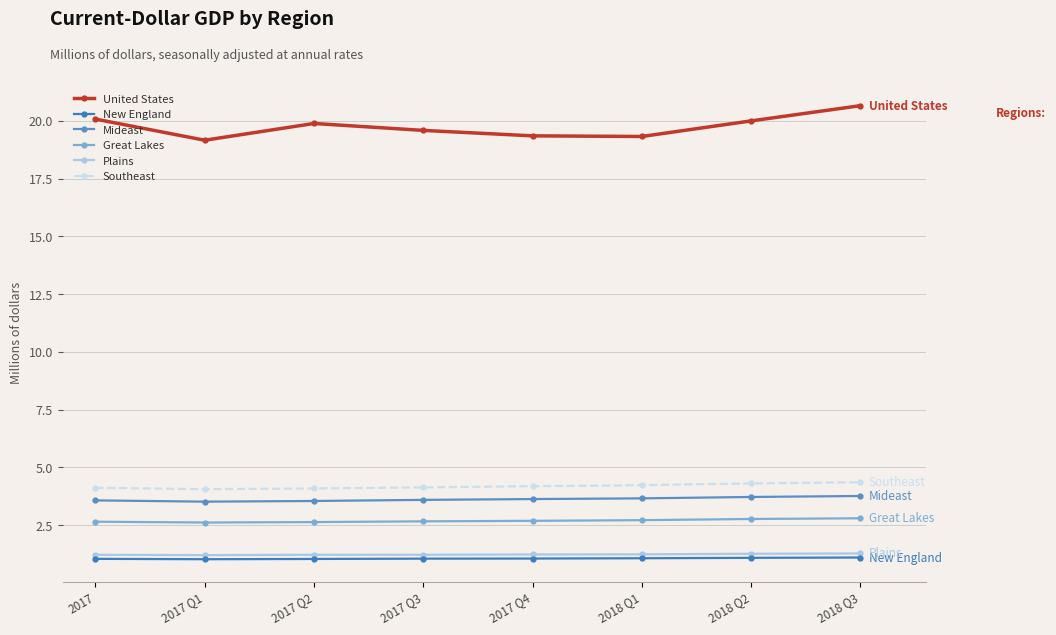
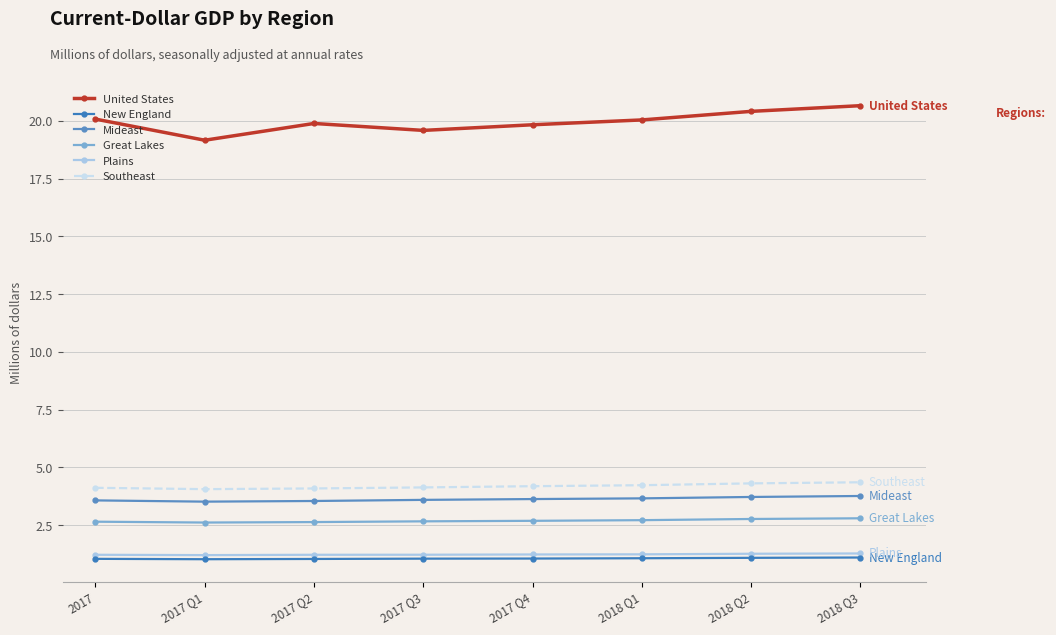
  {
    "United States": {
      "2017": 20.1,
      "2017 Q1": 19.2,
      "2017 Q2": 19.9,
      "2017 Q3": 19.6,
-     "2017 Q4": 19.4,
-     "2018 Q1": 19.3,
-     "2018 Q2": 20.0,
+     "2017 Q4": 19.8,
+     "2018 Q1": 20.0,
+     "2018 Q2": 20.4,
      "2018 Q3": 20.7
    }
  }
